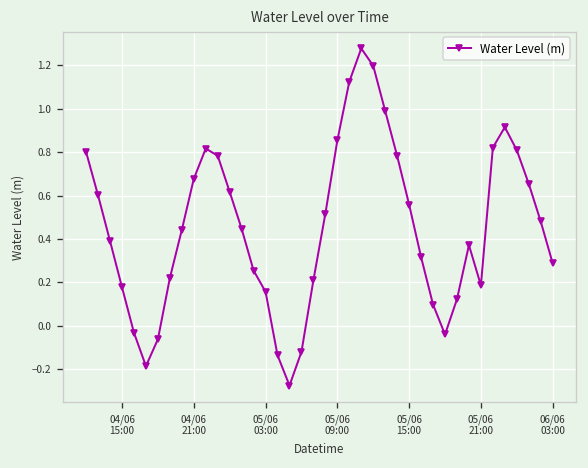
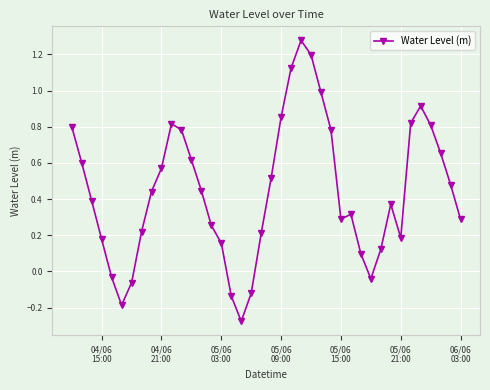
  {
    "04/06 15:00": 0.18,
-   "04/06 21:00": 0.68,
+   "04/06 21:00": 0.57,
    "05/06 03:00": 0.16,
    "05/06 09:00": 0.85,
-   "05/06 15:00": 0.56,
+   "05/06 15:00": 0.29,
    "05/06 21:00": 0.19,
    "06/06 03:00": 0.29
  }
